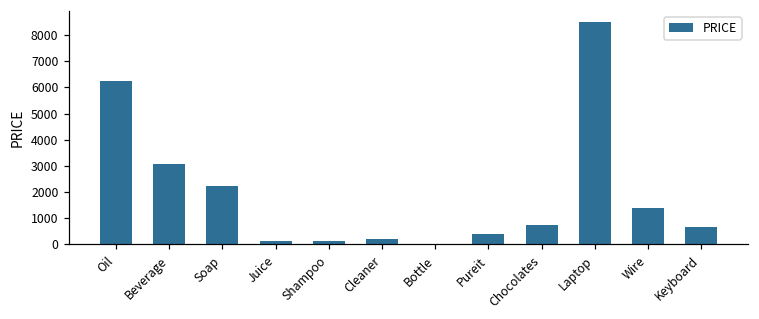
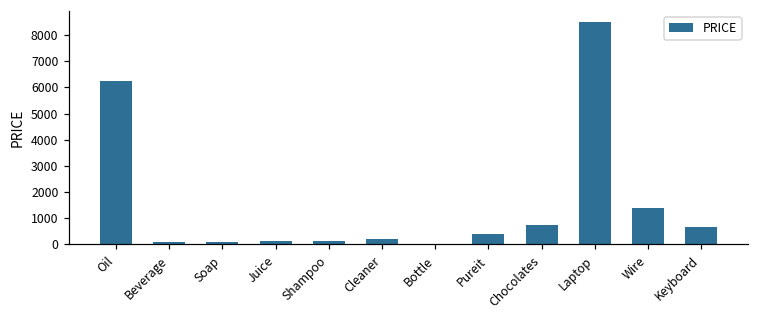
  {
    "Oil": 6300,
-   "Beverage": 3100,
-   "Soap": 2200,
+   "Beverage": 100,
+   "Soap": 100,
    "Juice": 100,
    "Shampoo": 100,
    "Cleaner": 200,
    "Pureit": 400,
    "Chocolates": 800,
    "Laptop": 8500,
    "Wire": 1400,
    "Keyboard": 700
  }
